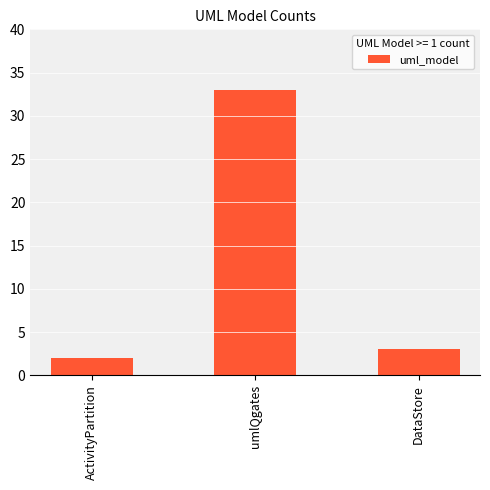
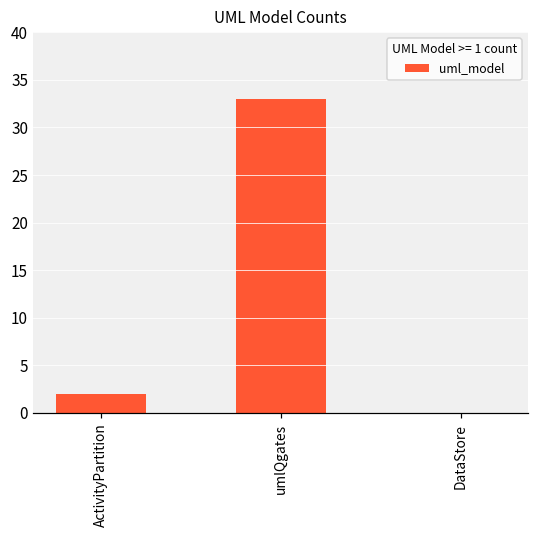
  {
    "ActivityPartition": 2,
    "umlQgates": 33,
-   "DataStore": 3
+   "DataStore": 0
  }
